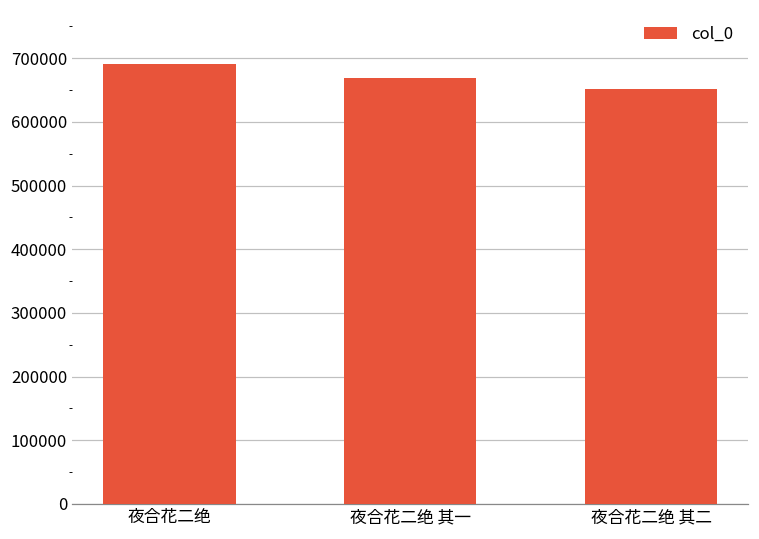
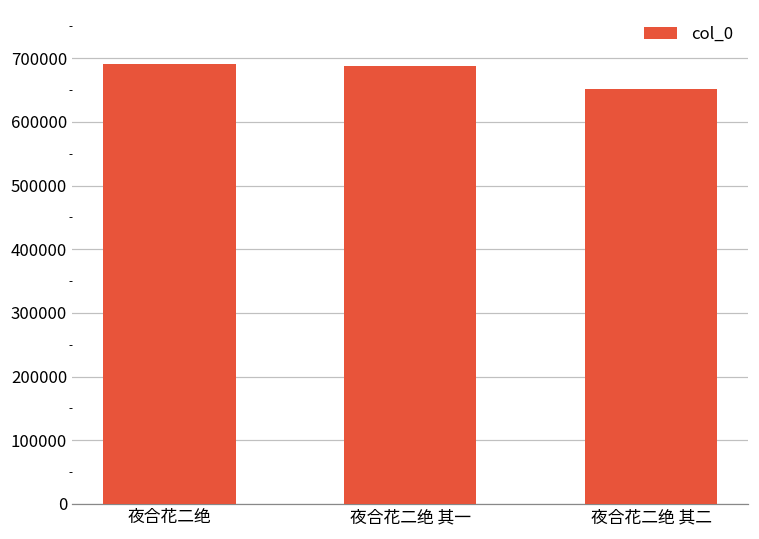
  {
    "夜合花二绝": 690000,
-   "夜合花二绝 其一": 670000,
+   "夜合花二绝 其一": 690000,
    "夜合花二绝 其二": 650000
  }
